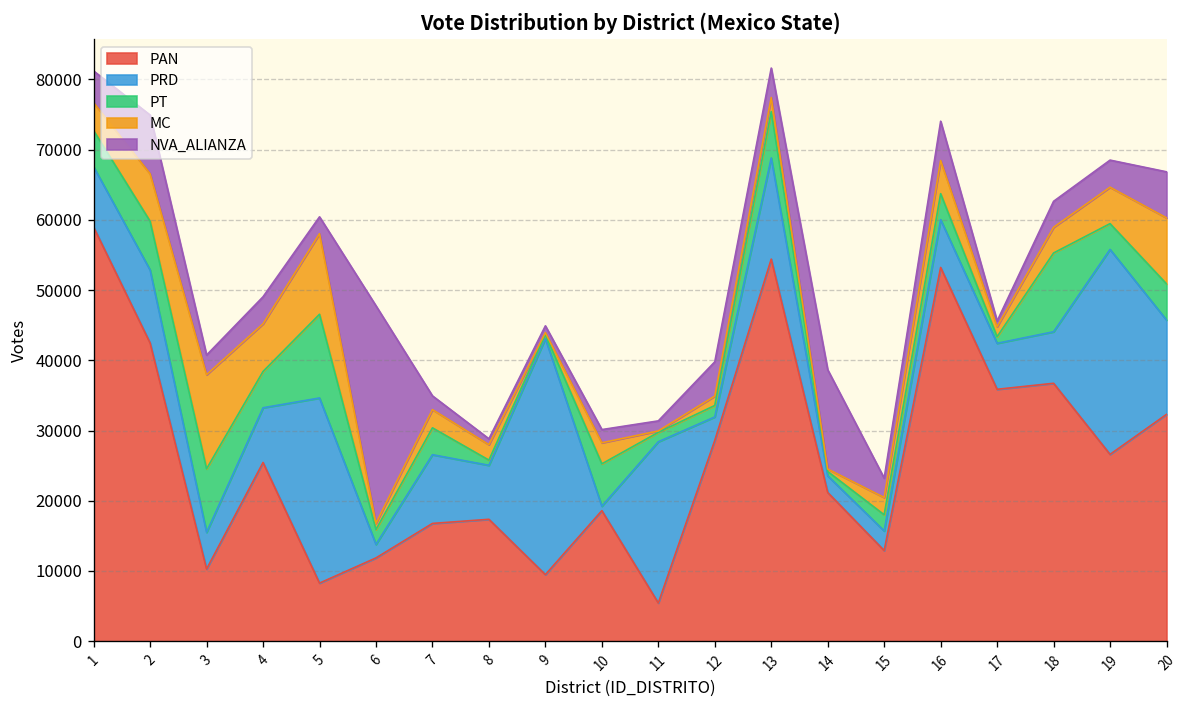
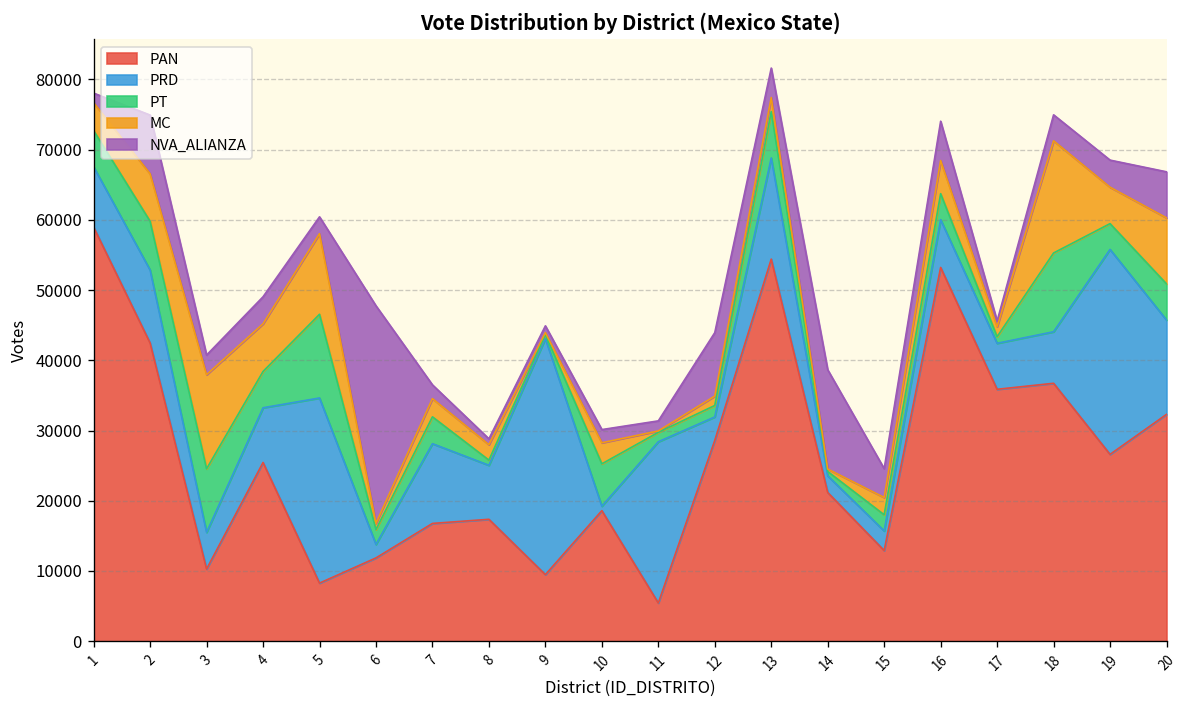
  {
    "PAN": {
      "1": 59000,
      "2": 42000,
      "3": 10000,
      "4": 25000,
      "5": 8000,
      "6": 12000,
      "7": 17000,
      "8": 17000,
      "9": 9000,
      "10": 19000,
      "11": 5000,
      "12": 29000,
      "13": 54000,
      "14": 21000,
      "15": 13000,
      "16": 53000,
      "17": 36000,
      "18": 37000,
      "19": 27000,
      "20": 32000
    },
    "PRD": {
      "1": 9000,
      "2": 10000,
      "3": 5000,
      "4": 8000,
      "5": 26000,
      "6": 2000,
-     "7": 10000,
+     "7": 11000,
      "8": 8000,
      "9": 34000,
      "10": 1000,
      "11": 23000,
      "12": 3000,
      "13": 14000,
      "14": 2000,
      "15": 3000,
      "16": 7000,
      "17": 7000,
      "18": 7000,
      "19": 29000,
      "20": 13000
    },
    "PT": {
      "1": 5000,
      "2": 7000,
      "3": 9000,
      "4": 5000,
      "5": 12000,
      "6": 2000,
      "7": 4000,
      "8": 1000,
      "10": 6000,
      "12": 2000,
      "13": 7000,
      "15": 2000,
      "16": 4000,
      "17": 1000,
      "18": 11000,
      "19": 4000,
      "20": 5000
    },
    "MC": {
      "1": 4000,
      "2": 7000,
      "3": 13000,
      "4": 7000,
      "5": 11000,
      "6": 1000,
      "7": 3000,
      "8": 2000,
      "10": 3000,
      "12": 1000,
      "13": 2000,
      "15": 2000,
      "16": 5000,
      "17": 1000,
-     "18": 4000,
+     "18": 16000,
      "19": 5000,
      "20": 9000
    },
    "NVA_ALIANZA": {
-     "1": 5000,
+     "1": 1000,
      "3": 3000,
      "4": 4000,
      "5": 2000,
      "6": 31000,
      "7": 2000,
      "8": 1000,
      "9": 1000,
      "10": 2000,
      "11": 1000,
-     "12": 5000,
+     "12": 9000,
      "13": 4000,
      "14": 14000,
-     "15": 3000,
+     "15": 4000,
      "16": 6000,
      "17": 1000,
      "18": 4000,
      "19": 4000,
      "20": 7000
    }
  }
